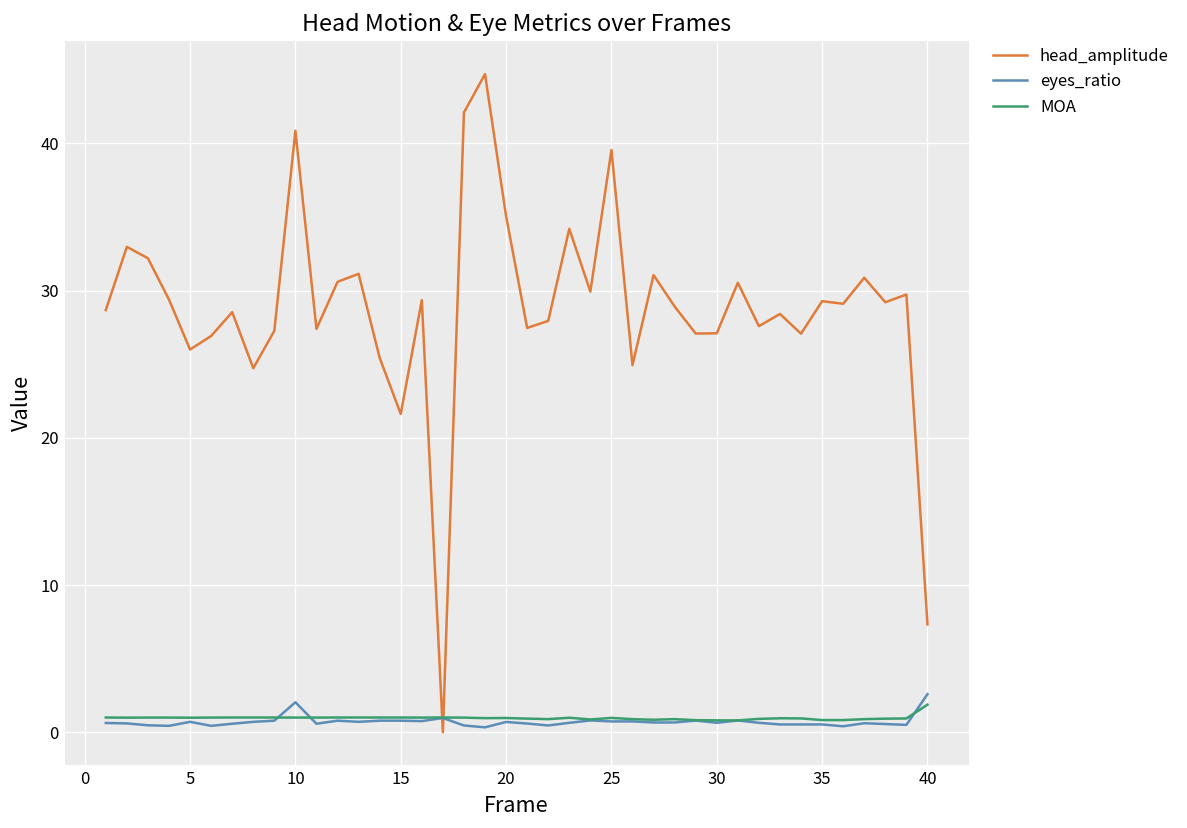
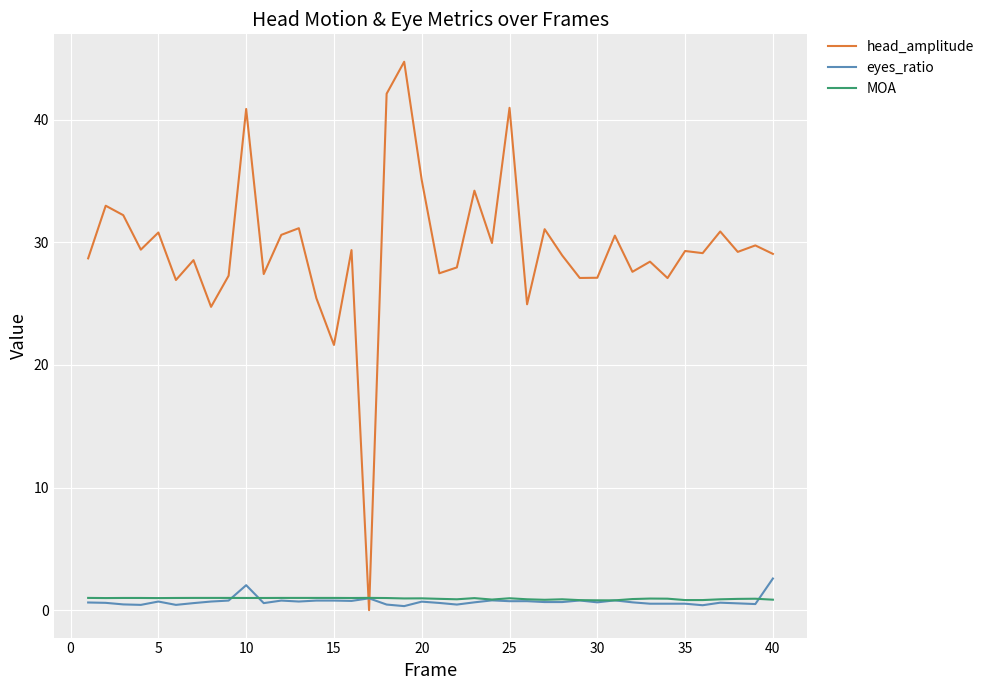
  {
    "head_amplitude": {
-     "5": 26.0,
+     "5": 30.8,
      "10": 40.9,
      "15": 21.6,
      "20": 35.1,
-     "25": 39.6,
+     "25": 41.0,
      "30": 27.1,
      "35": 29.3,
-     "40": 7.3
+     "40": 29.0
    },
    "eyes_ratio": {
      "5": 0.7,
      "10": 2.0,
      "15": 0.8,
      "20": 0.7,
      "25": 0.7,
      "35": 0.5,
      "40": 2.6
    },
    "MOA": {
      "5": 1.0,
      "10": 1.0,
      "15": 1.0,
      "20": 1.0,
      "25": 1.0,
      "35": 0.8,
-     "40": 1.9
+     "40": 0.9
    }
  }
